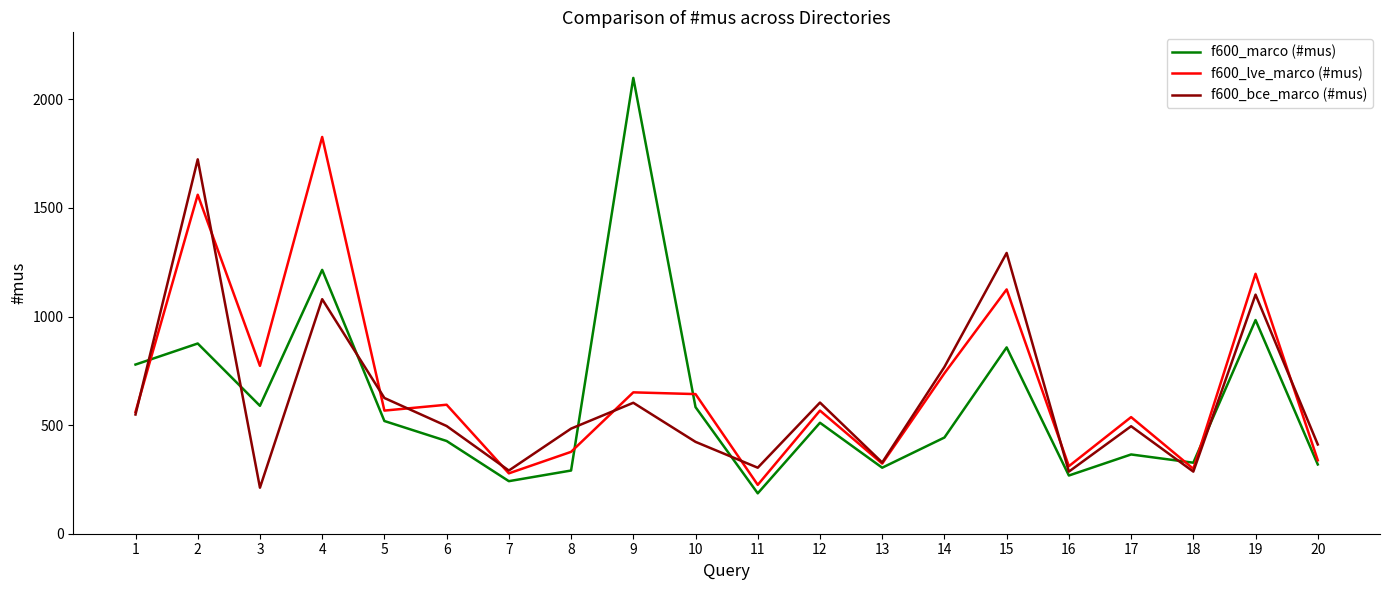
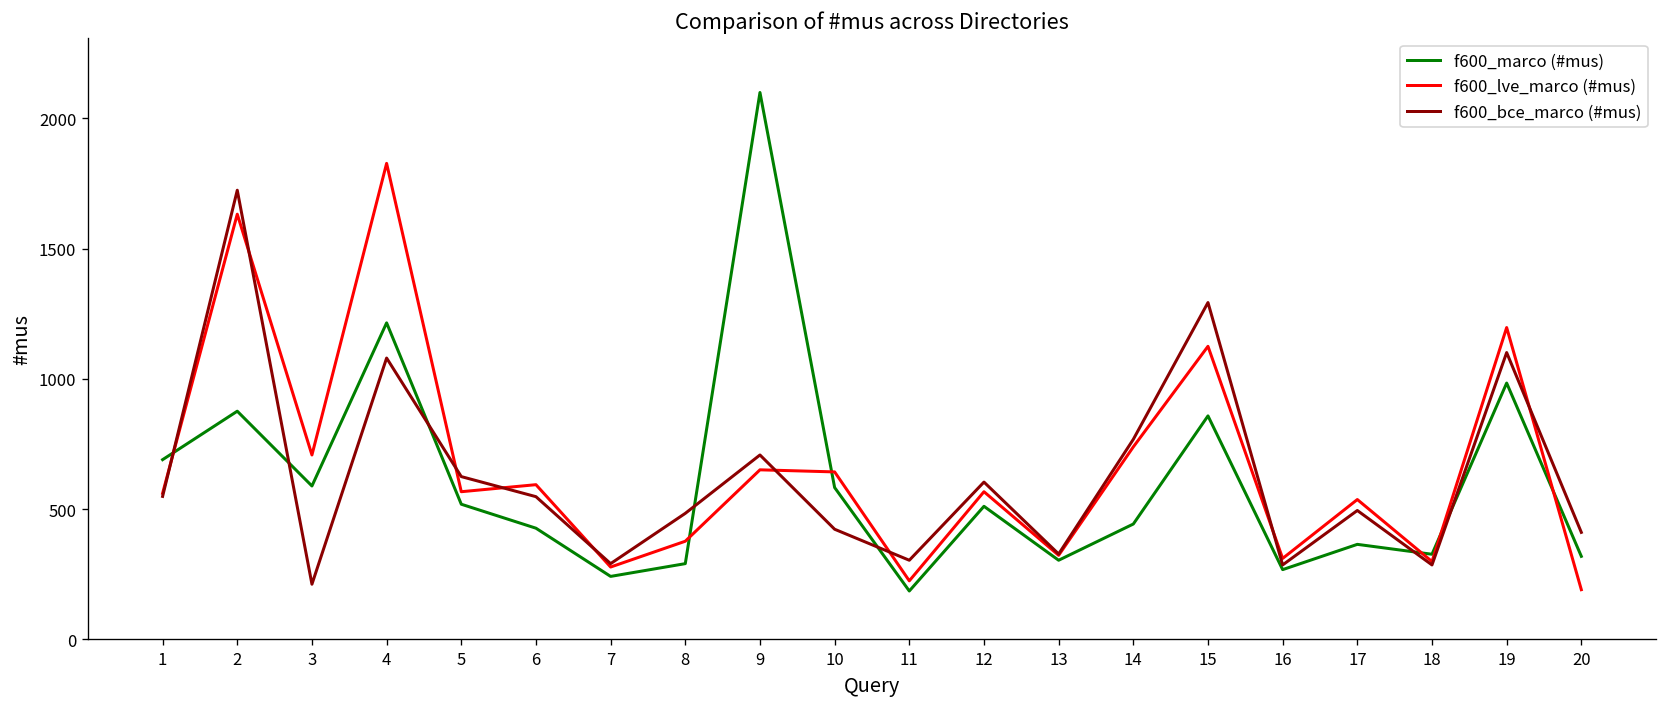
  {
    "f600_marco (#mus)": {
-     "1": 780,
+     "1": 690,
      "2": 880,
      "3": 590,
      "4": 1220,
      "5": 520,
      "6": 430,
      "7": 240,
      "8": 290,
      "9": 2100,
      "10": 580,
      "11": 190,
      "12": 510,
      "13": 300,
      "14": 440,
      "15": 860,
      "16": 270,
      "17": 370,
      "18": 330,
      "19": 980,
      "20": 320
    },
    "f600_lve_marco (#mus)": {
      "1": 560,
-     "2": 1560,
-     "3": 770,
+     "2": 1630,
+     "3": 710,
      "4": 1830,
      "5": 570,
      "6": 590,
      "7": 280,
      "8": 380,
      "9": 650,
      "10": 640,
      "11": 230,
      "12": 570,
      "14": 740,
      "15": 1130,
      "16": 310,
      "17": 540,
      "18": 300,
      "19": 1200,
-     "20": 340
+     "20": 190
    },
    "f600_bce_marco (#mus)": {
      "1": 550,
      "2": 1720,
      "3": 210,
      "4": 1080,
      "5": 630,
-     "6": 500,
+     "6": 550,
      "7": 290,
      "8": 480,
-     "9": 600,
+     "9": 710,
      "10": 420,
      "11": 300,
      "12": 600,
      "14": 770,
      "15": 1290,
      "16": 290,
      "17": 500,
      "18": 290,
      "19": 1100,
      "20": 410
    }
  }
